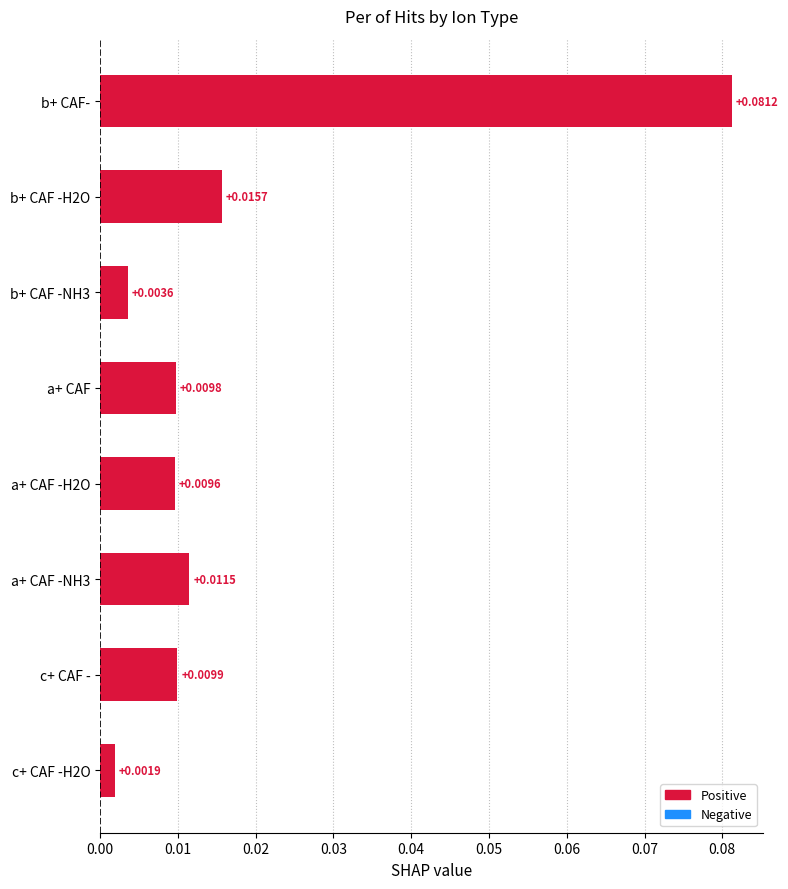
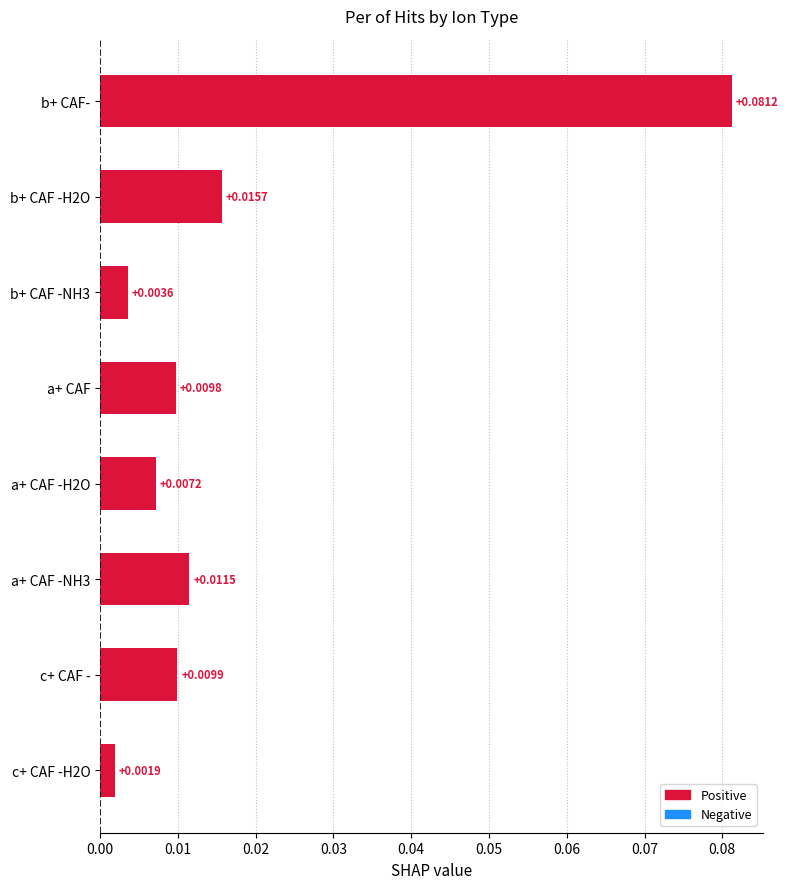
  {
    "b+ CAF-": "+0.0812",
    "b+ CAF -H2O": "+0.0157",
    "b+ CAF -NH3": "+0.0036",
    "a+ CAF": "+0.0098",
-   "a+ CAF -H2O": "+0.0096",
+   "a+ CAF -H2O": "+0.0072",
    "a+ CAF -NH3": "+0.0115",
    "c+ CAF -": "+0.0099",
    "c+ CAF -H2O": "+0.0019"
  }
